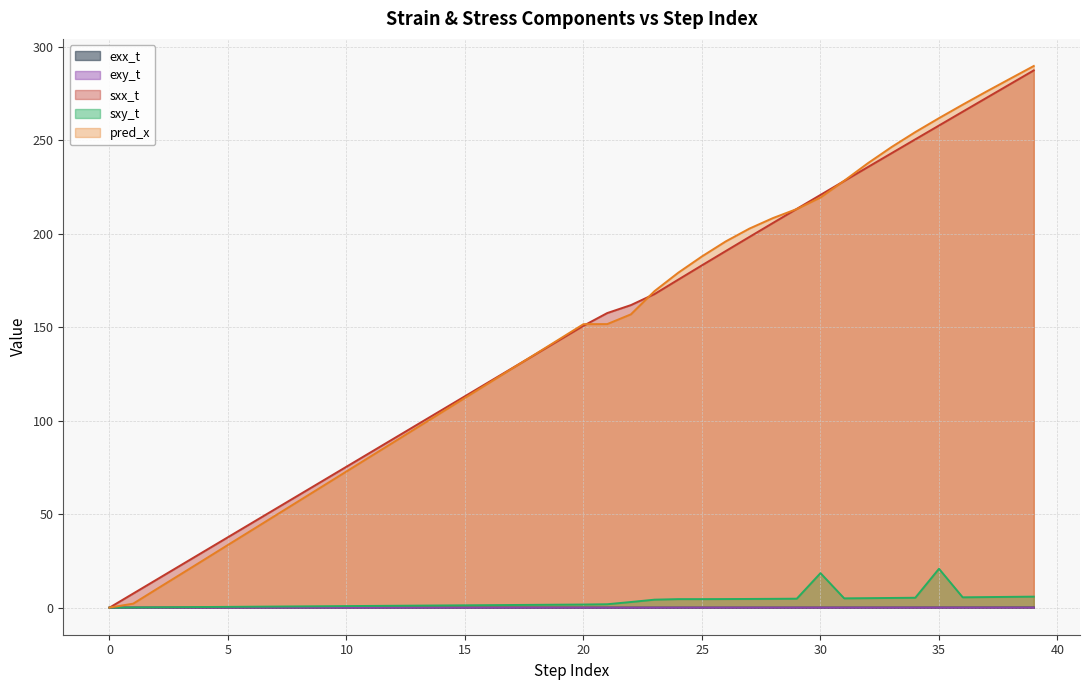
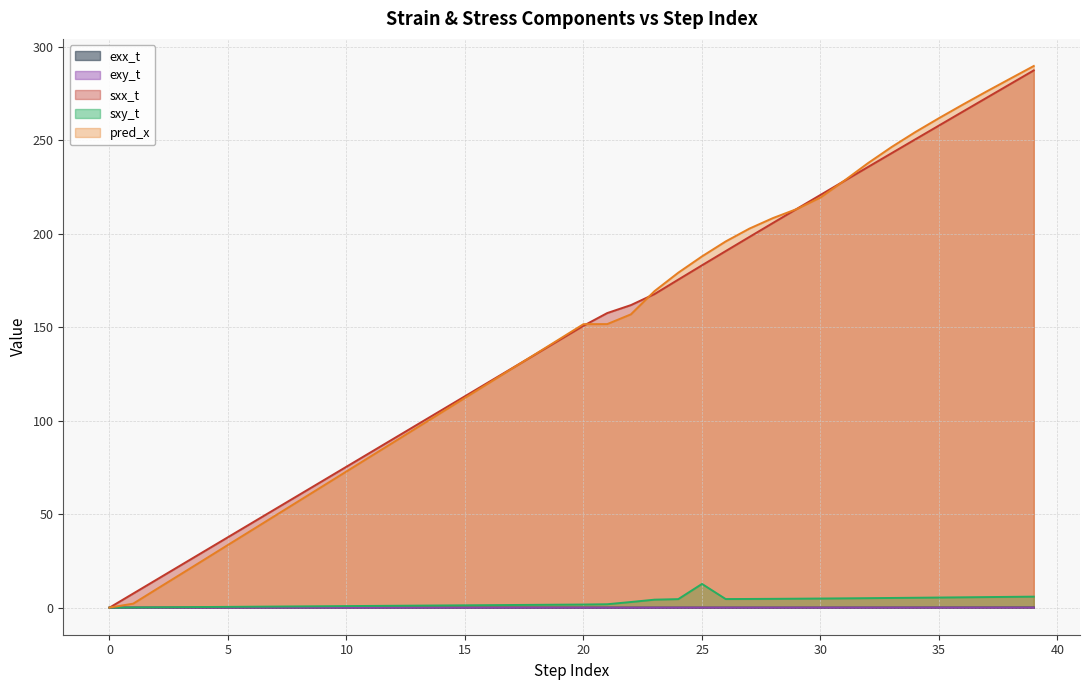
  {
    "exy_t": {
      "20": 0,
      "25": 0,
      "30": 0,
      "35": 0
    },
    "sxy_t": {
      "20": 2,
-     "25": 5,
-     "30": 18,
-     "35": 21
+     "25": 13,
+     "30": 5,
+     "35": 5
    }
  }
